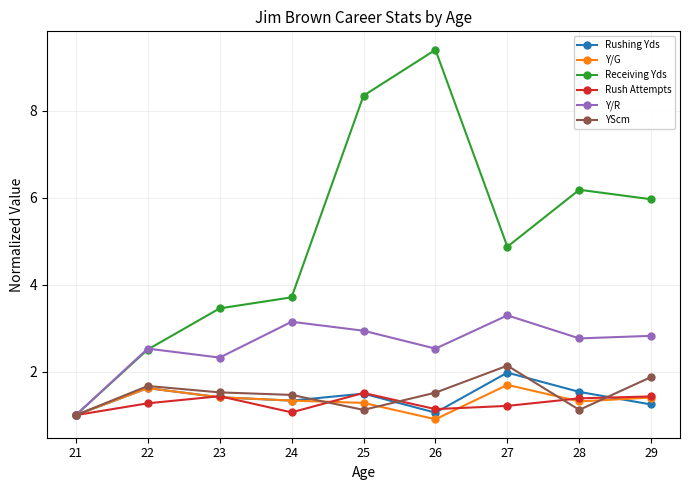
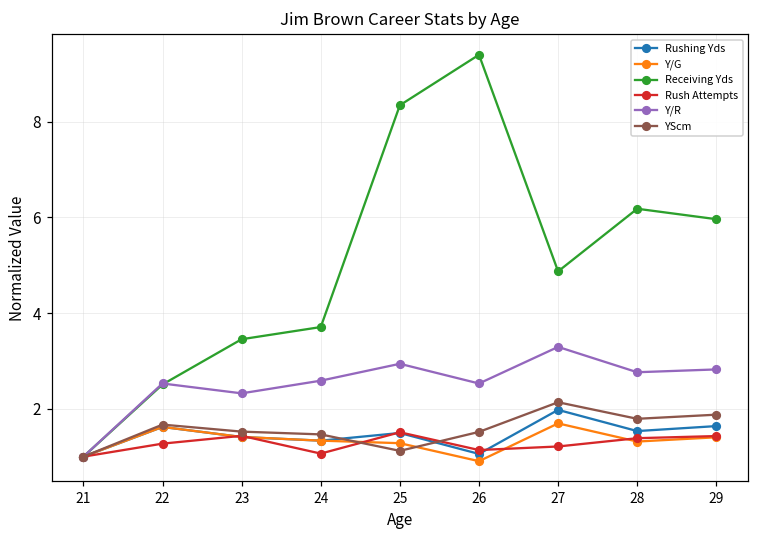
  {
    "Rushing Yds": {
      "26": 1.1,
      "27": 2.0,
      "28": 1.5,
-     "29": 1.2
+     "29": 1.6
    },
    "Y/G": {
      "25": 1.3,
      "26": 0.9,
      "27": 1.7,
      "28": 1.3
    },
    "Receiving Yds": {
      "23": 3.5,
      "24": 3.7,
      "25": 8.3,
      "26": 9.4,
      "27": 4.9,
      "28": 6.2,
      "29": 6.0
    },
    "Rush Attempts": {
      "22": 1.3,
      "24": 1.1,
      "26": 1.1,
      "27": 1.2,
      "28": 1.4
    },
    "Y/R": {
      "23": 2.3,
-     "24": 3.1,
+     "24": 2.6,
      "25": 2.9,
      "26": 2.5,
      "27": 3.3,
      "28": 2.8,
      "29": 2.8
    },
    "YScm": {
      "23": 1.5,
      "24": 1.5,
      "25": 1.1,
      "26": 1.5,
      "27": 2.1,
-     "28": 1.1,
+     "28": 1.8,
      "29": 1.9
    }
  }
